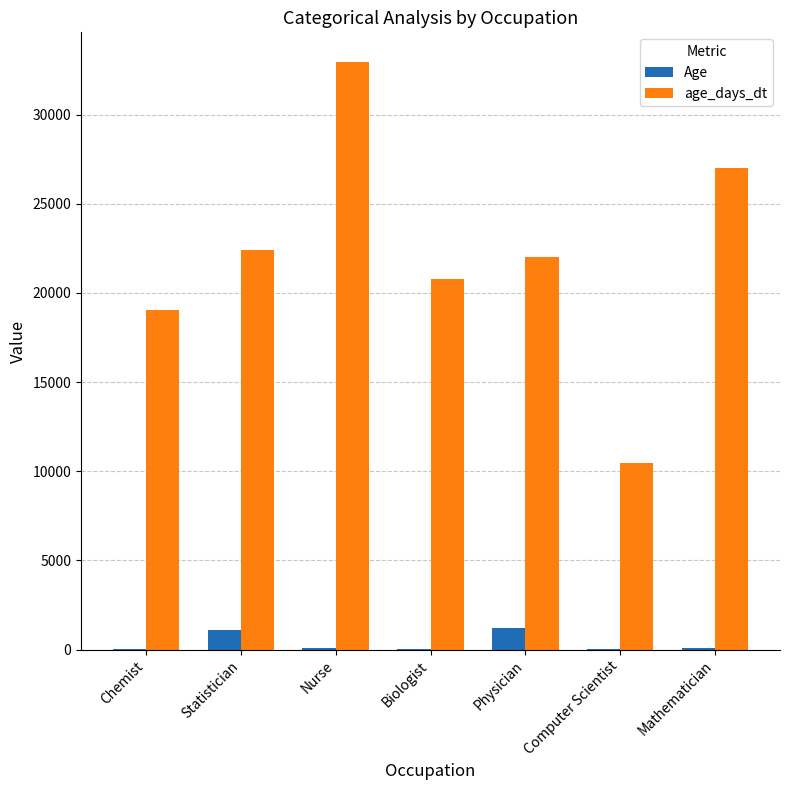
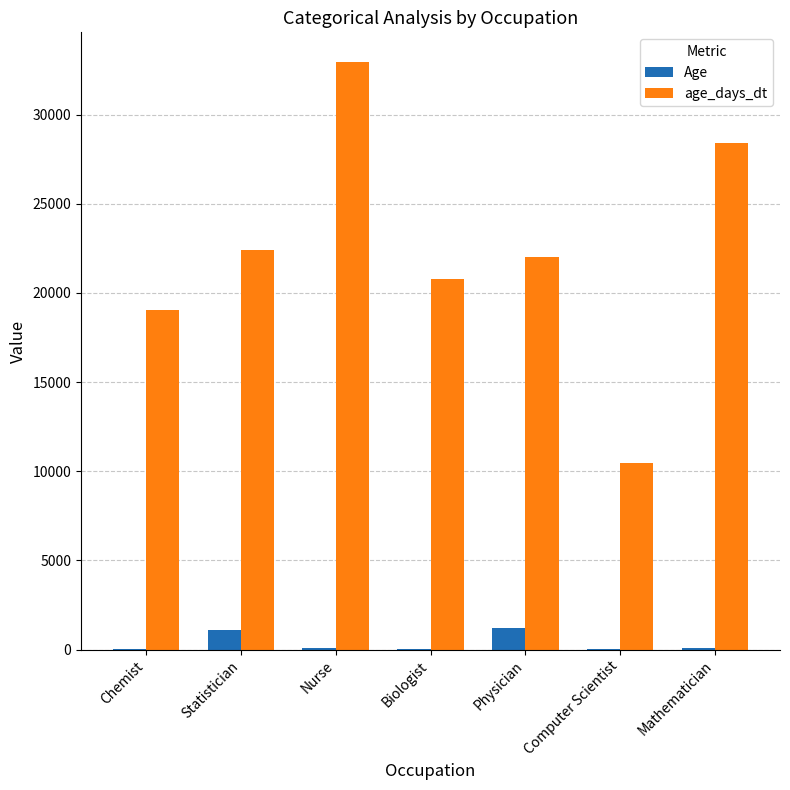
  {
    "Age": {
      "Statistician": 1100,
      "Physician": 1200
    },
    "age_days_dt": {
      "Chemist": 19100,
      "Statistician": 22400,
      "Nurse": 33000,
      "Biologist": 20800,
      "Physician": 22000,
      "Computer Scientist": 10500,
-     "Mathematician": 27000
+     "Mathematician": 28400
    }
  }
